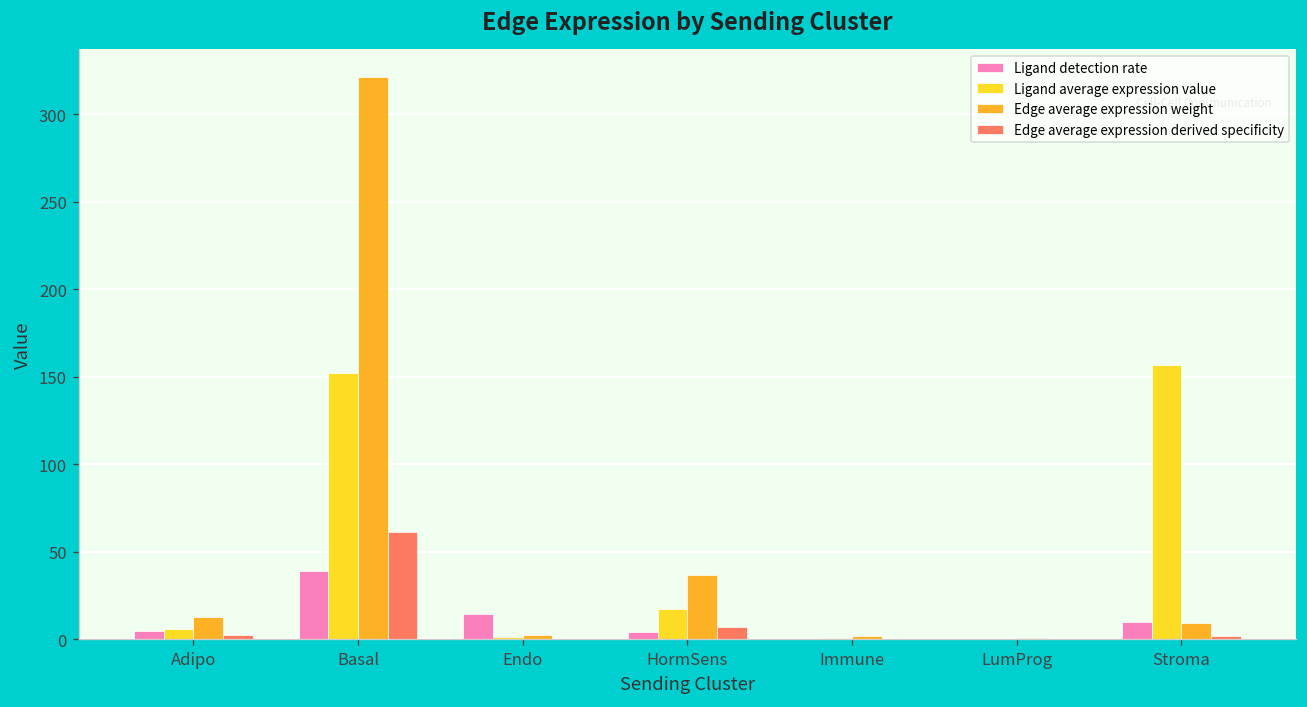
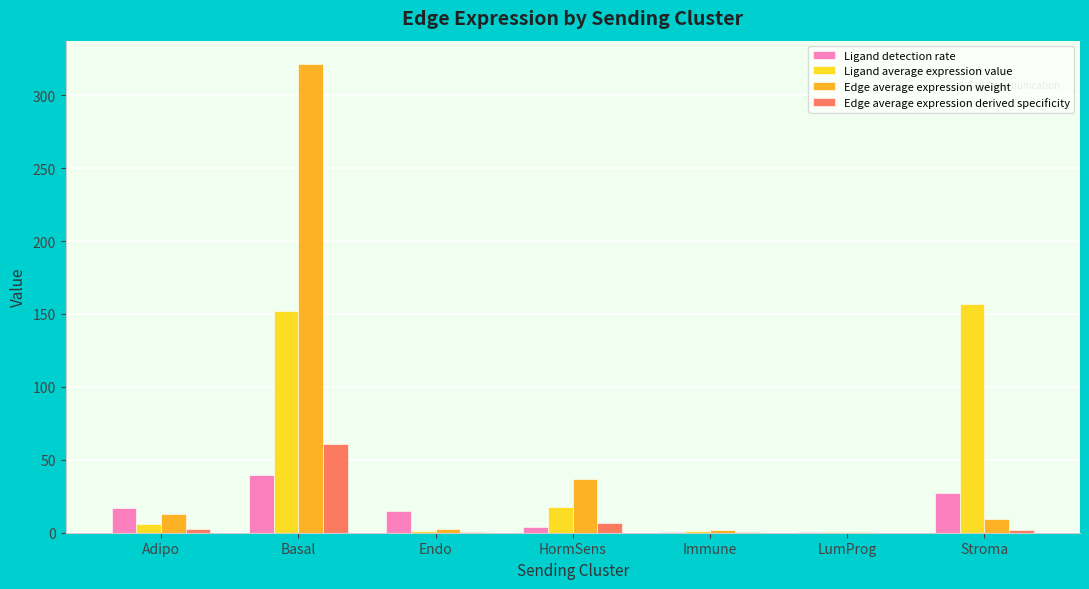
  {
    "Ligand detection rate": {
-     "Adipo": 5,
+     "Adipo": 17,
      "Basal": 39,
      "Endo": 15,
      "HormSens": 4,
-     "Stroma": 10
+     "Stroma": 27
    },
    "Edge average expression derived specificity": {
      "Adipo": 2,
      "Basal": 61,
      "HormSens": 7,
      "Stroma": 2
    }
  }
